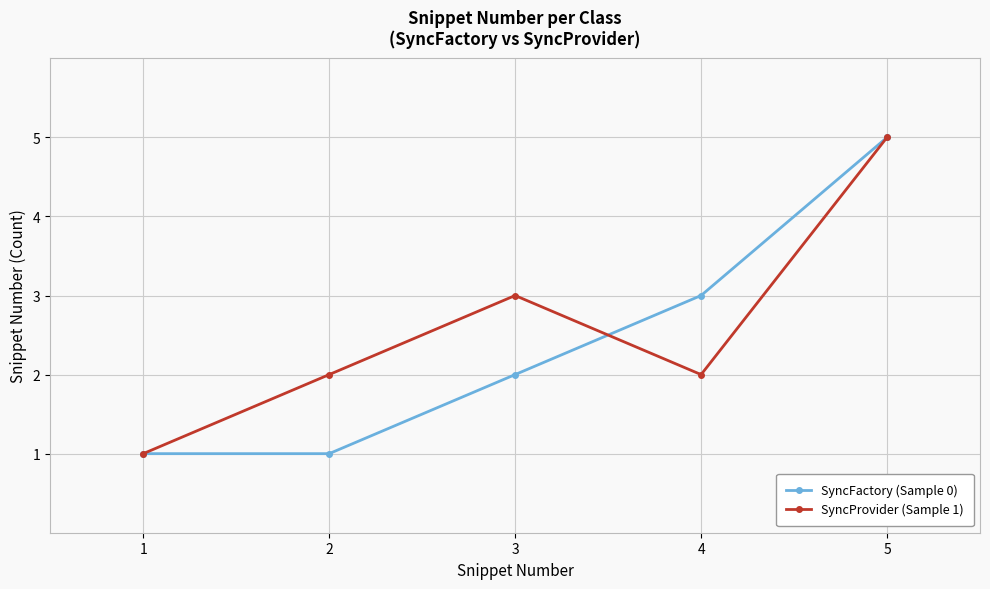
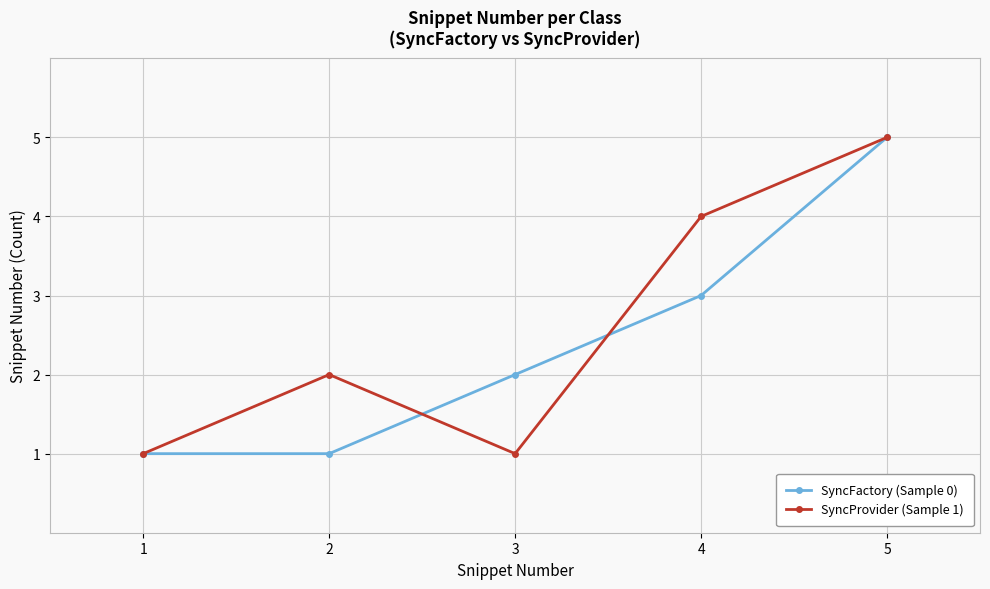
  {
    "SyncFactory (Sample 0)": {
      "2": 1,
      "3": 2,
      "4": 3
    },
    "SyncProvider (Sample 1)": {
      "2": 2,
-     "3": 3,
-     "4": 2
+     "3": 1,
+     "4": 4
    }
  }
